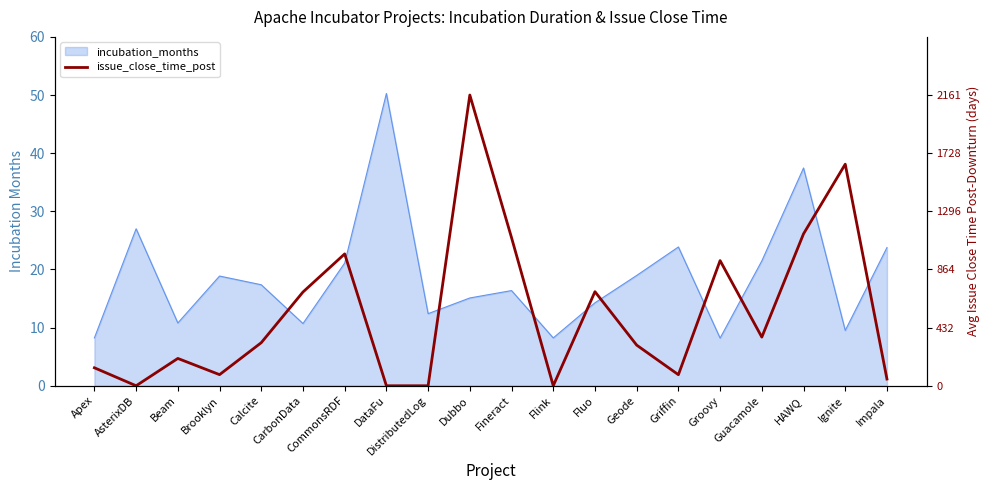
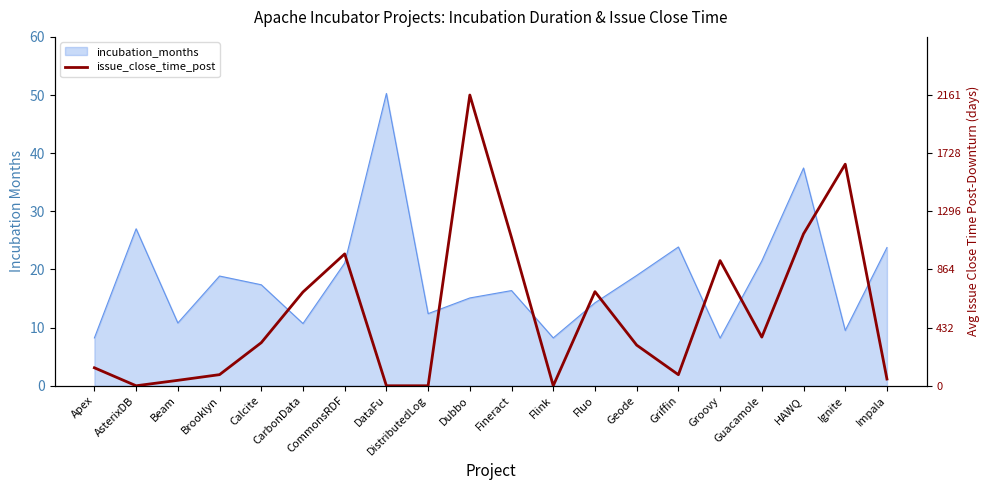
  {
    "incubation_months": {
      "Apex": 8,
      "AsterixDB": 27,
      "Beam": 11,
      "Brooklyn": 19,
      "Calcite": 17,
      "CarbonData": 11,
      "CommonsRDF": 21,
      "DataFu": 50,
      "DistributedLog": 12,
      "Dubbo": 15,
      "Fineract": 16,
      "Flink": 8,
      "Fluo": 14,
      "Geode": 19,
      "Griffin": 24,
      "Groovy": 8,
      "Guacamole": 21,
      "HAWQ": 37,
      "Ignite": 10,
      "Impala": 24
    },
    "issue_close_time_post": {
      "Apex": 130,
      "AsterixDB": 0,
-     "Beam": 200,
+     "Beam": 40,
      "Brooklyn": 80,
      "Calcite": 320,
      "CarbonData": 700,
      "CommonsRDF": 980,
      "DataFu": 0,
      "DistributedLog": 0,
      "Dubbo": 2160,
      "Fineract": 1100,
      "Flink": 0,
      "Fluo": 700,
      "Geode": 300,
      "Griffin": 80,
      "Groovy": 930,
      "Guacamole": 360,
      "HAWQ": 1130,
      "Ignite": 1650,
      "Impala": 50
    }
  }
